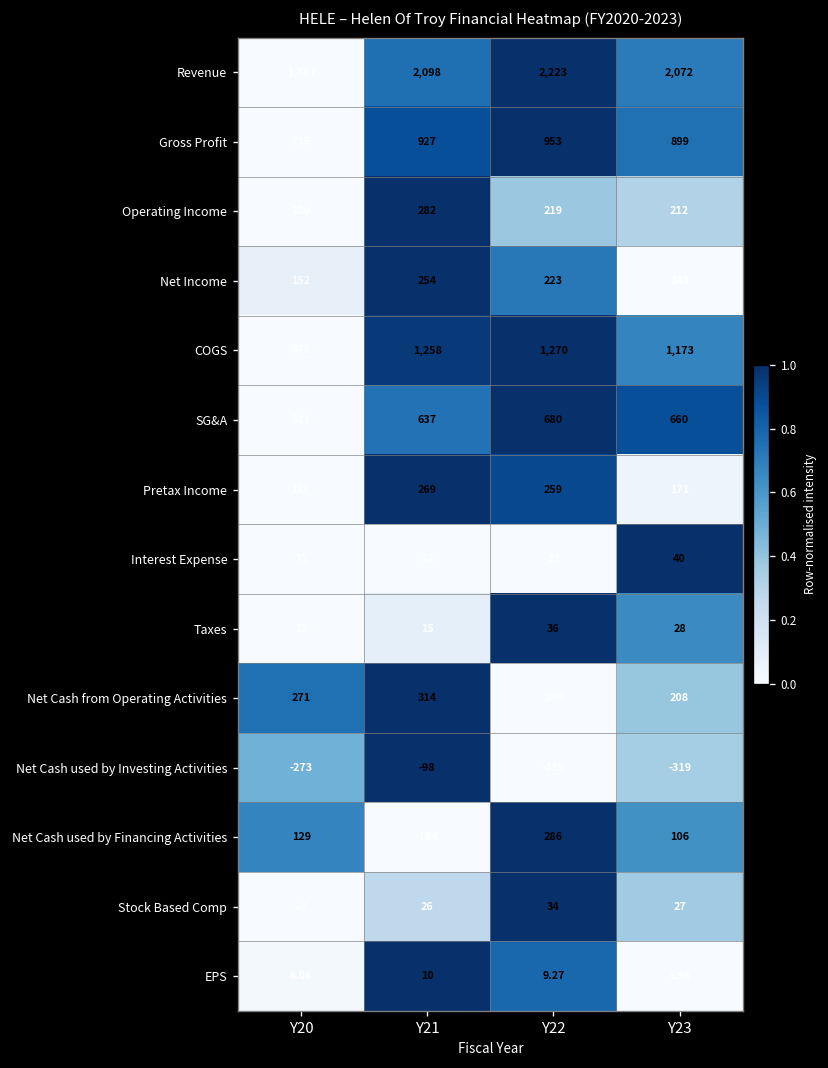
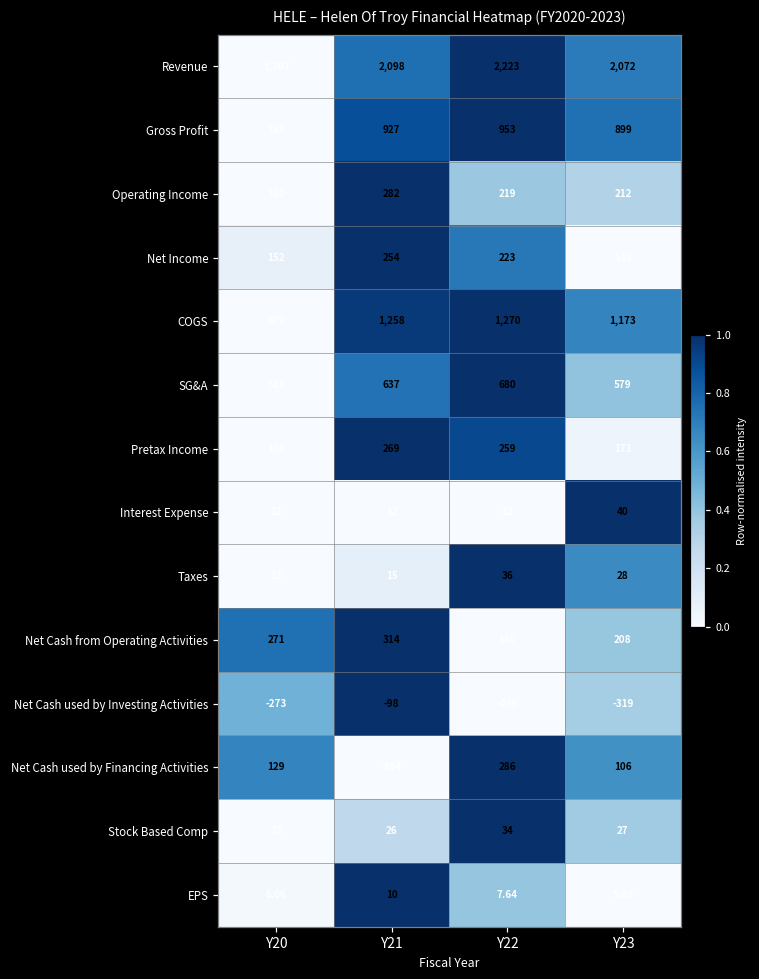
  {
    "Revenue": {
      "Y21": "2,098",
      "Y22": "2,223",
      "Y23": "2,072"
    },
    "Gross Profit": {
      "Y21": "927",
      "Y22": "953",
      "Y23": "899"
    },
    "Operating Income": {
      "Y21": "282",
      "Y22": "219",
      "Y23": "212"
    },
    "Net Income": {
      "Y21": "254",
      "Y22": "223"
    },
    "COGS": {
      "Y21": "1,258",
      "Y22": "1,270",
      "Y23": "1,173"
    },
    "SG&A": {
      "Y21": "637",
      "Y22": "680",
-     "Y23": "660"
+     "Y23": "579"
    },
    "Pretax Income": {
      "Y21": "269",
      "Y22": "259"
    },
    "Interest Expense": {
      "Y23": "40"
    },
    "Taxes": {
      "Y22": "36",
      "Y23": "28"
    },
    "Net Cash from Operating Activities": {
      "Y20": "271",
      "Y21": "314",
      "Y23": "208"
    },
    "Net Cash used by Investing Activities": {
      "Y20": "-273",
      "Y21": "-98",
      "Y23": "-319"
    },
    "Net Cash used by Financing Activities": {
      "Y20": "129",
      "Y22": "286",
      "Y23": "106"
    },
    "Stock Based Comp": {
      "Y21": "26",
      "Y22": "34",
      "Y23": "27"
    },
    "EPS": {
      "Y21": "10",
-     "Y22": "9.27"
+     "Y22": "7.64"
    }
  }
